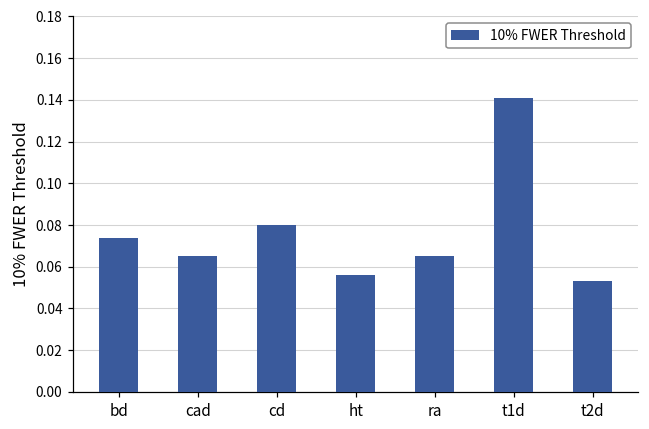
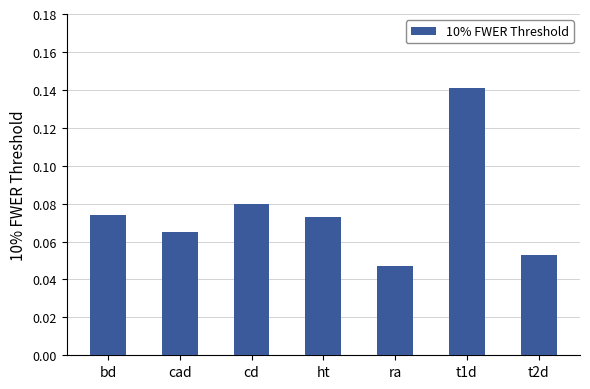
  {
    "bd": 0.074,
    "cad": 0.065,
    "cd": 0.080,
-   "ht": 0.056,
-   "ra": 0.065,
+   "ht": 0.073,
+   "ra": 0.047,
    "t1d": 0.141,
    "t2d": 0.053
  }
